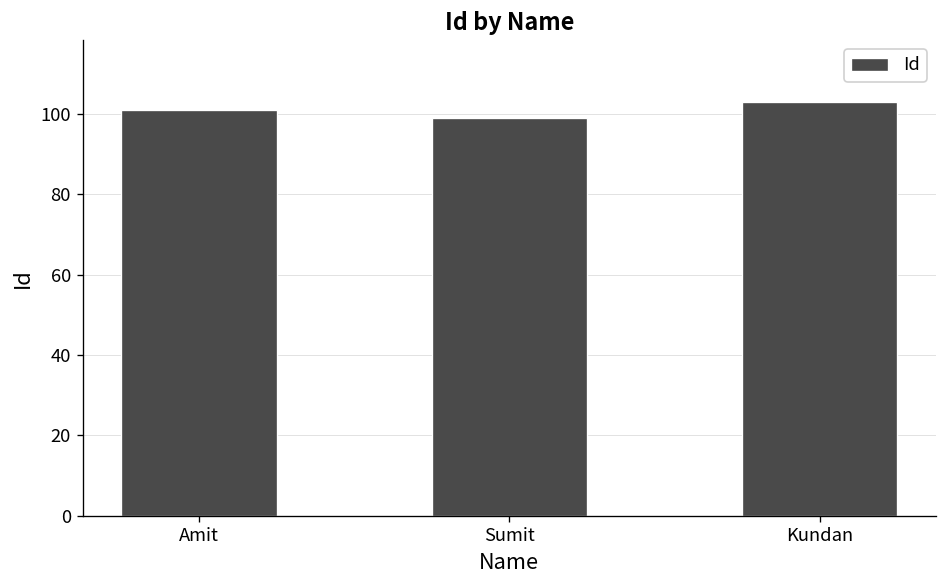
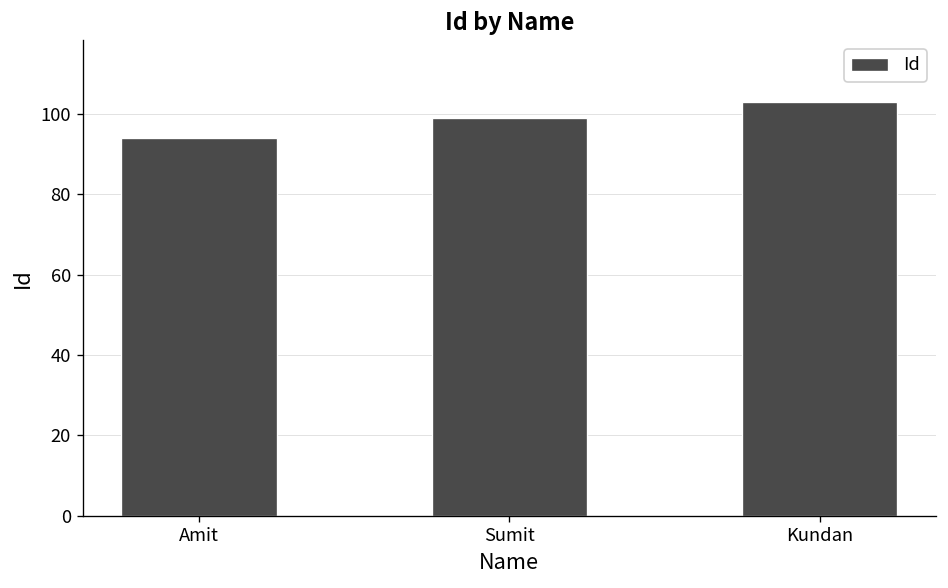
  {
-   "Amit": 101,
+   "Amit": 94,
    "Sumit": 99,
    "Kundan": 103
  }
